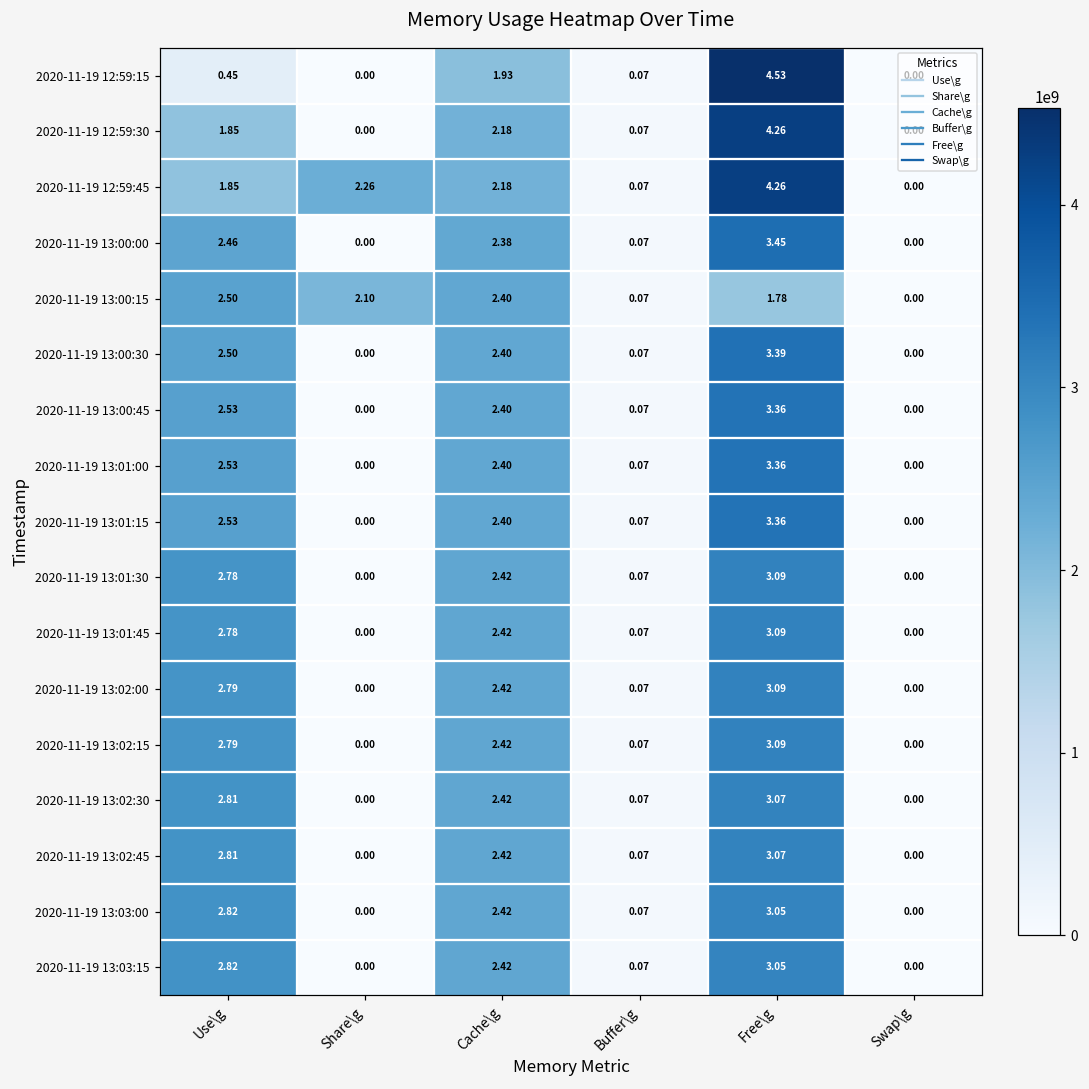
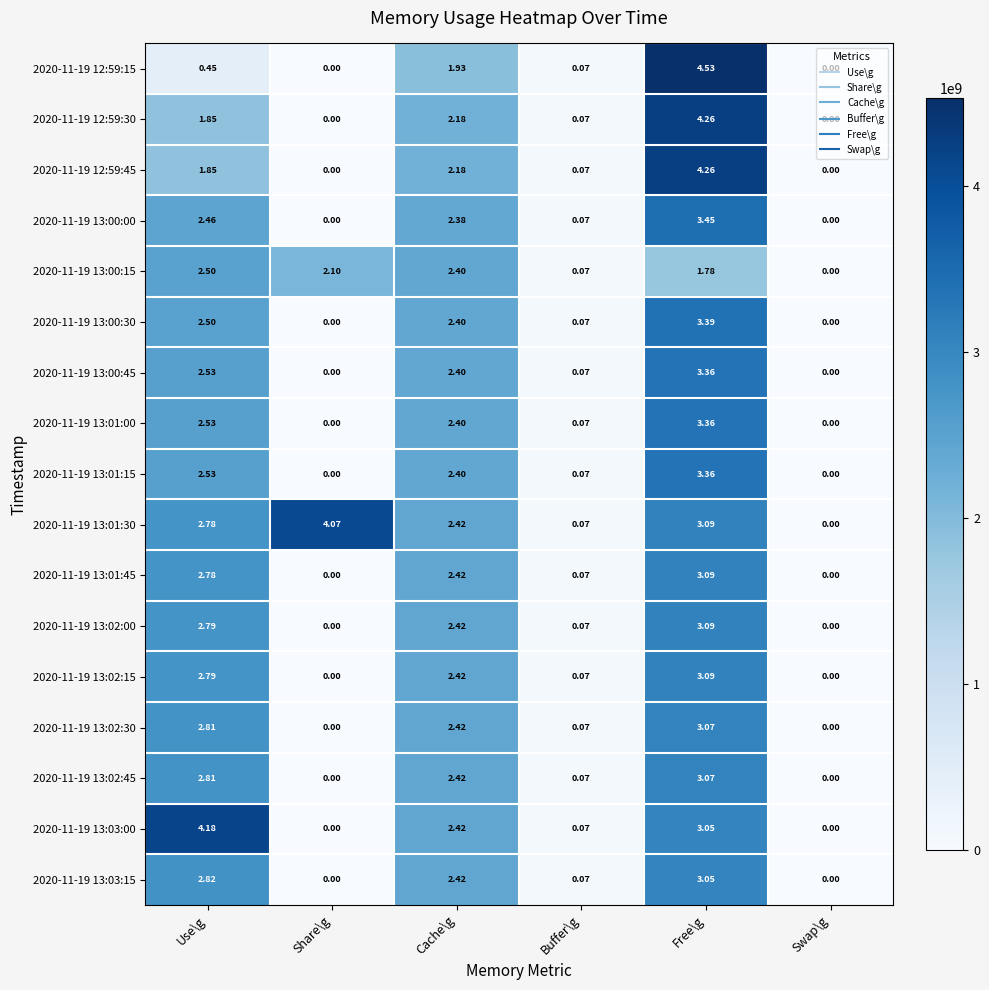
  {
    "2020-11-19 12:59:15": {
      "Use\\g": 0.45,
      "Share\\g": 0.00,
      "Cache\\g": 1.93,
      "Buffer\\g": 0.07,
      "Free\\g": 4.53
    },
    "2020-11-19 12:59:30": {
      "Use\\g": 1.85,
      "Share\\g": 0.00,
      "Cache\\g": 2.18,
      "Buffer\\g": 0.07,
      "Free\\g": 4.26
    },
    "2020-11-19 12:59:45": {
      "Use\\g": 1.85,
-     "Share\\g": 2.26,
+     "Share\\g": 0.00,
      "Cache\\g": 2.18,
      "Buffer\\g": 0.07,
      "Free\\g": 4.26,
      "Swap\\g": 0.00
    },
    "2020-11-19 13:00:00": {
      "Use\\g": 2.46,
      "Share\\g": 0.00,
      "Cache\\g": 2.38,
      "Buffer\\g": 0.07,
      "Free\\g": 3.45,
      "Swap\\g": 0.00
    },
    "2020-11-19 13:00:15": {
      "Use\\g": 2.50,
      "Share\\g": 2.10,
      "Cache\\g": 2.40,
      "Buffer\\g": 0.07,
      "Free\\g": 1.78,
      "Swap\\g": 0.00
    },
    "2020-11-19 13:00:30": {
      "Use\\g": 2.50,
      "Share\\g": 0.00,
      "Cache\\g": 2.40,
      "Buffer\\g": 0.07,
      "Free\\g": 3.39,
      "Swap\\g": 0.00
    },
    "2020-11-19 13:00:45": {
      "Use\\g": 2.53,
      "Share\\g": 0.00,
      "Cache\\g": 2.40,
      "Buffer\\g": 0.07,
      "Free\\g": 3.36,
      "Swap\\g": 0.00
    },
    "2020-11-19 13:01:00": {
      "Use\\g": 2.53,
      "Share\\g": 0.00,
      "Cache\\g": 2.40,
      "Buffer\\g": 0.07,
      "Free\\g": 3.36,
      "Swap\\g": 0.00
    },
    "2020-11-19 13:01:15": {
      "Use\\g": 2.53,
      "Share\\g": 0.00,
      "Cache\\g": 2.40,
      "Buffer\\g": 0.07,
      "Free\\g": 3.36,
      "Swap\\g": 0.00
    },
    "2020-11-19 13:01:30": {
      "Use\\g": 2.78,
-     "Share\\g": 0.00,
+     "Share\\g": 4.07,
      "Cache\\g": 2.42,
      "Buffer\\g": 0.07,
      "Free\\g": 3.09,
      "Swap\\g": 0.00
    },
    "2020-11-19 13:01:45": {
      "Use\\g": 2.78,
      "Share\\g": 0.00,
      "Cache\\g": 2.42,
      "Buffer\\g": 0.07,
      "Free\\g": 3.09,
      "Swap\\g": 0.00
    },
    "2020-11-19 13:02:00": {
      "Use\\g": 2.79,
      "Share\\g": 0.00,
      "Cache\\g": 2.42,
      "Buffer\\g": 0.07,
      "Free\\g": 3.09,
      "Swap\\g": 0.00
    },
    "2020-11-19 13:02:15": {
      "Use\\g": 2.79,
      "Share\\g": 0.00,
      "Cache\\g": 2.42,
      "Buffer\\g": 0.07,
      "Free\\g": 3.09,
      "Swap\\g": 0.00
    },
    "2020-11-19 13:02:30": {
      "Use\\g": 2.81,
      "Share\\g": 0.00,
      "Cache\\g": 2.42,
      "Buffer\\g": 0.07,
      "Free\\g": 3.07,
      "Swap\\g": 0.00
    },
    "2020-11-19 13:02:45": {
      "Use\\g": 2.81,
      "Share\\g": 0.00,
      "Cache\\g": 2.42,
      "Buffer\\g": 0.07,
      "Free\\g": 3.07,
      "Swap\\g": 0.00
    },
    "2020-11-19 13:03:00": {
-     "Use\\g": 2.82,
+     "Use\\g": 4.18,
      "Share\\g": 0.00,
      "Cache\\g": 2.42,
      "Buffer\\g": 0.07,
      "Free\\g": 3.05,
      "Swap\\g": 0.00
    },
    "2020-11-19 13:03:15": {
      "Use\\g": 2.82,
      "Share\\g": 0.00,
      "Cache\\g": 2.42,
      "Buffer\\g": 0.07,
      "Free\\g": 3.05,
      "Swap\\g": 0.00
    }
  }
